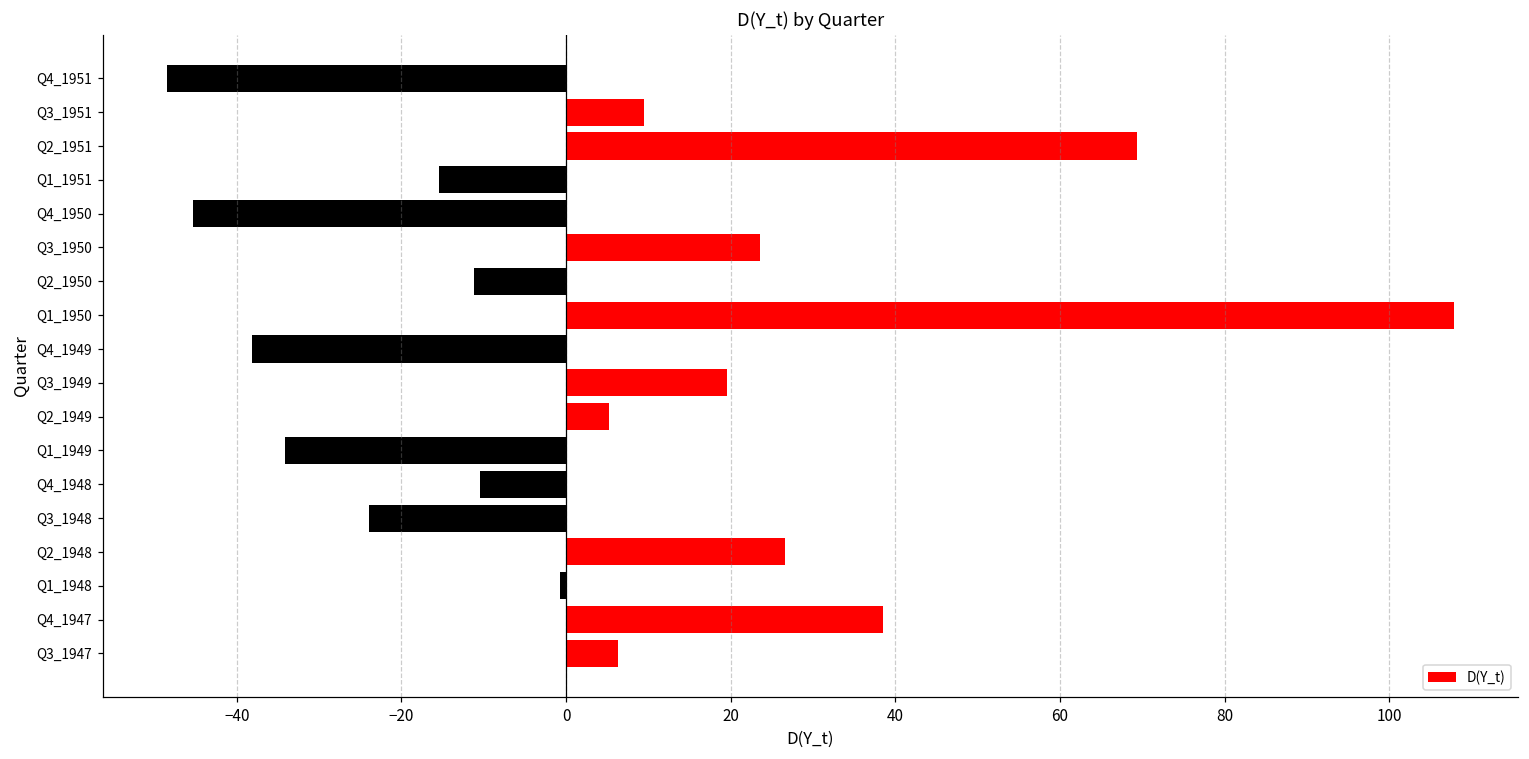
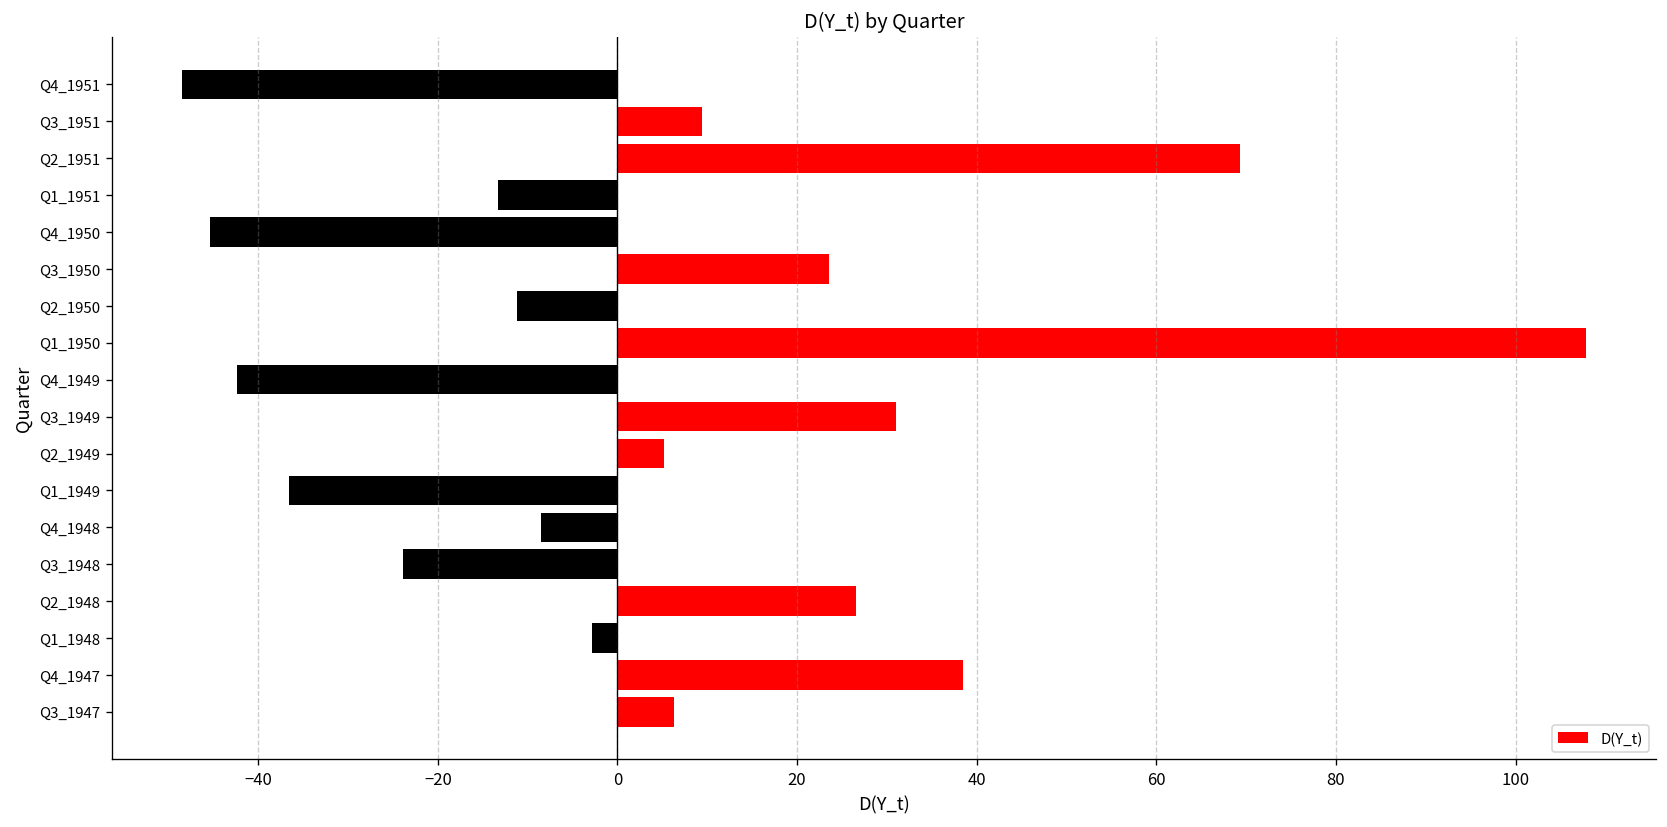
  {
    "Q4_1951": -48,
    "Q3_1951": 9,
    "Q2_1951": 69,
-   "Q1_1951": -15,
+   "Q1_1951": -13,
    "Q4_1950": -45,
    "Q3_1950": 24,
    "Q2_1950": -11,
    "Q1_1950": 108,
-   "Q4_1949": -38,
-   "Q3_1949": 20,
+   "Q4_1949": -42,
+   "Q3_1949": 31,
    "Q2_1949": 5,
-   "Q1_1949": -34,
-   "Q4_1948": -10,
+   "Q1_1949": -37,
+   "Q4_1948": -9,
    "Q3_1948": -24,
    "Q2_1948": 27,
-   "Q1_1948": -1,
+   "Q1_1948": -3,
    "Q4_1947": 38,
    "Q3_1947": 6
  }
